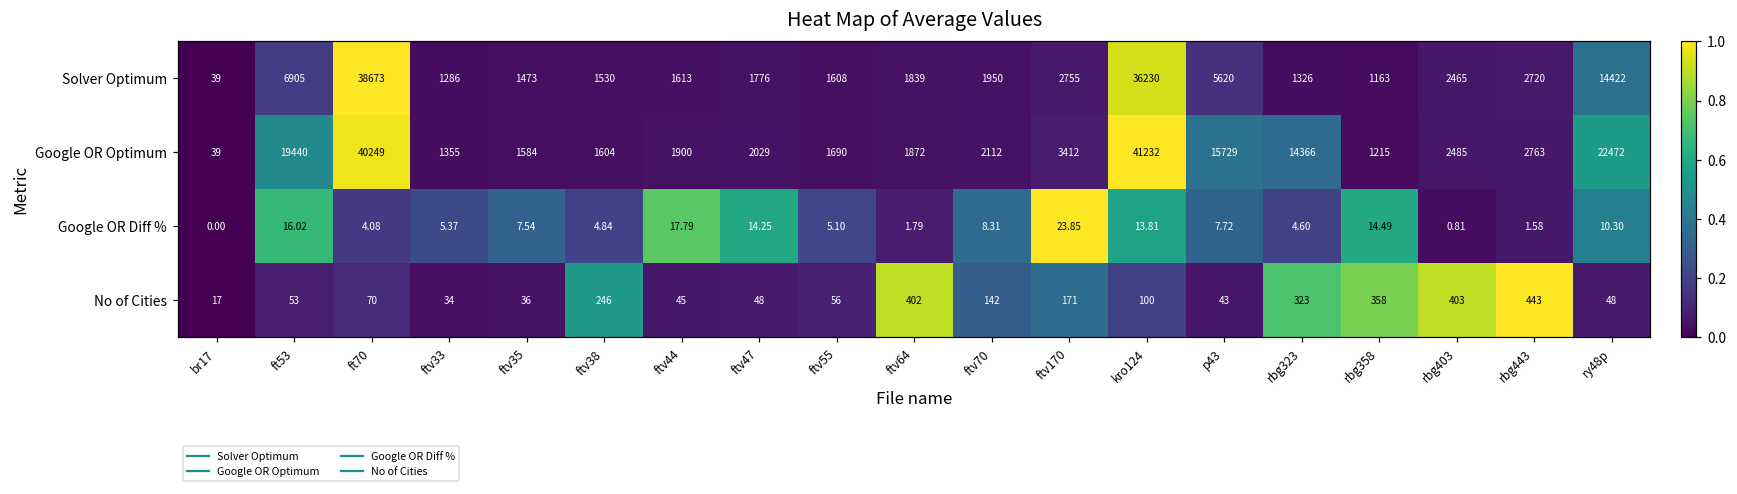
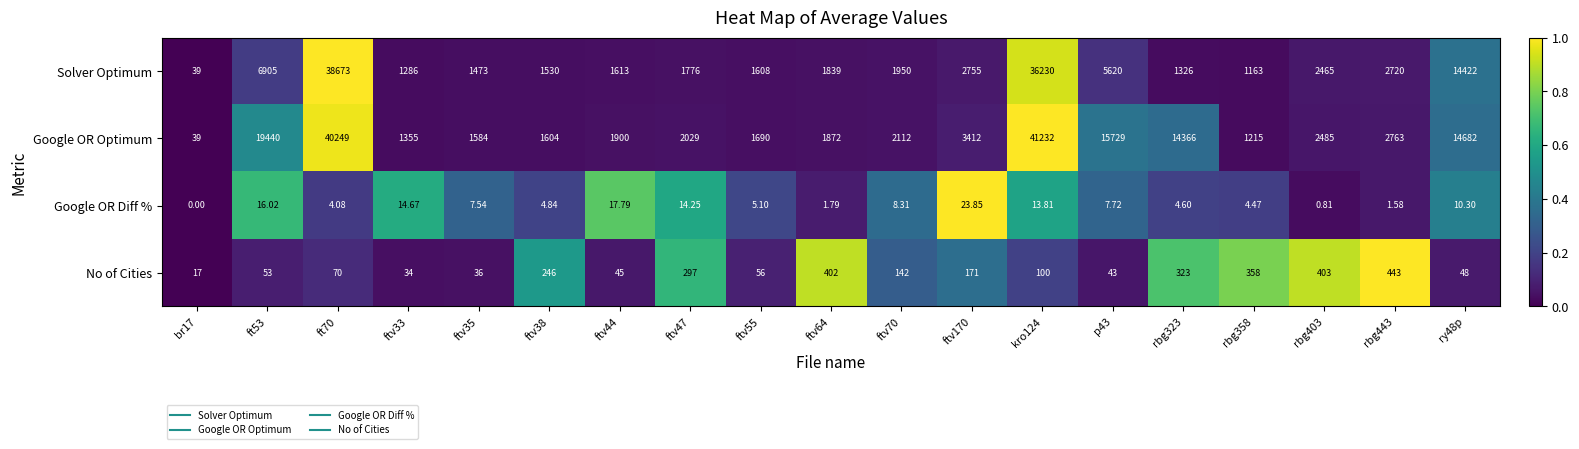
  {
    "Solver Optimum": {
      "br17": 39,
      "ft53": 6905,
      "ft70": 38673,
      "ftv33": 1286,
      "ftv35": 1473,
      "ftv38": 1530,
      "ftv44": 1613,
      "ftv47": 1776,
      "ftv55": 1608,
      "ftv64": 1839,
      "ftv70": 1950,
      "ftv170": 2755,
      "kro124": 36230,
      "p43": 5620,
      "rbg323": 1326,
      "rbg358": 1163,
      "rbg403": 2465,
      "rbg443": 2720,
      "ry48p": 14422
    },
    "Google OR Optimum": {
      "br17": 39,
      "ft53": 19440,
      "ft70": 40249,
      "ftv33": 1355,
      "ftv35": 1584,
      "ftv38": 1604,
      "ftv44": 1900,
      "ftv47": 2029,
      "ftv55": 1690,
      "ftv64": 1872,
      "ftv70": 2112,
      "ftv170": 3412,
      "kro124": 41232,
      "p43": 15729,
      "rbg323": 14366,
      "rbg358": 1215,
      "rbg403": 2485,
      "rbg443": 2763,
-     "ry48p": 22472
+     "ry48p": 14682
    },
    "Google OR Diff %": {
      "br17": 0.00,
      "ft53": 16.02,
      "ft70": 4.08,
-     "ftv33": 5.37,
+     "ftv33": 14.67,
      "ftv35": 7.54,
      "ftv38": 4.84,
      "ftv44": 17.79,
      "ftv47": 14.25,
      "ftv55": 5.10,
      "ftv64": 1.79,
      "ftv70": 8.31,
      "ftv170": 23.85,
      "kro124": 13.81,
      "p43": 7.72,
      "rbg323": 4.60,
-     "rbg358": 14.49,
+     "rbg358": 4.47,
      "rbg403": 0.81,
      "rbg443": 1.58,
      "ry48p": 10.30
    },
    "No of Cities": {
      "br17": 17,
      "ft53": 53,
      "ft70": 70,
      "ftv33": 34,
      "ftv35": 36,
      "ftv38": 246,
      "ftv44": 45,
-     "ftv47": 48,
+     "ftv47": 297,
      "ftv55": 56,
      "ftv64": 402,
      "ftv70": 142,
      "ftv170": 171,
      "kro124": 100,
      "p43": 43,
      "rbg323": 323,
      "rbg358": 358,
      "rbg403": 403,
      "rbg443": 443,
      "ry48p": 48
    }
  }
